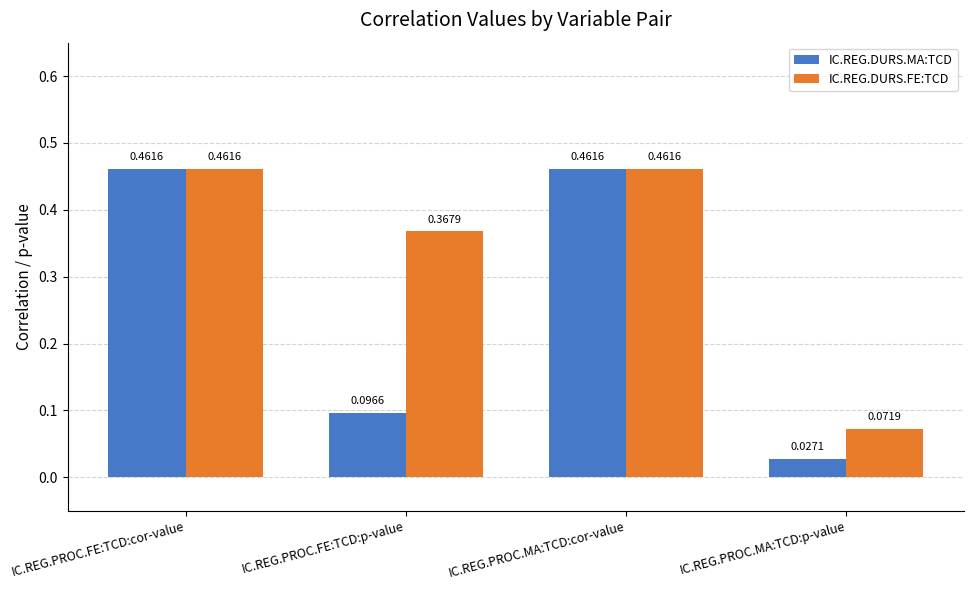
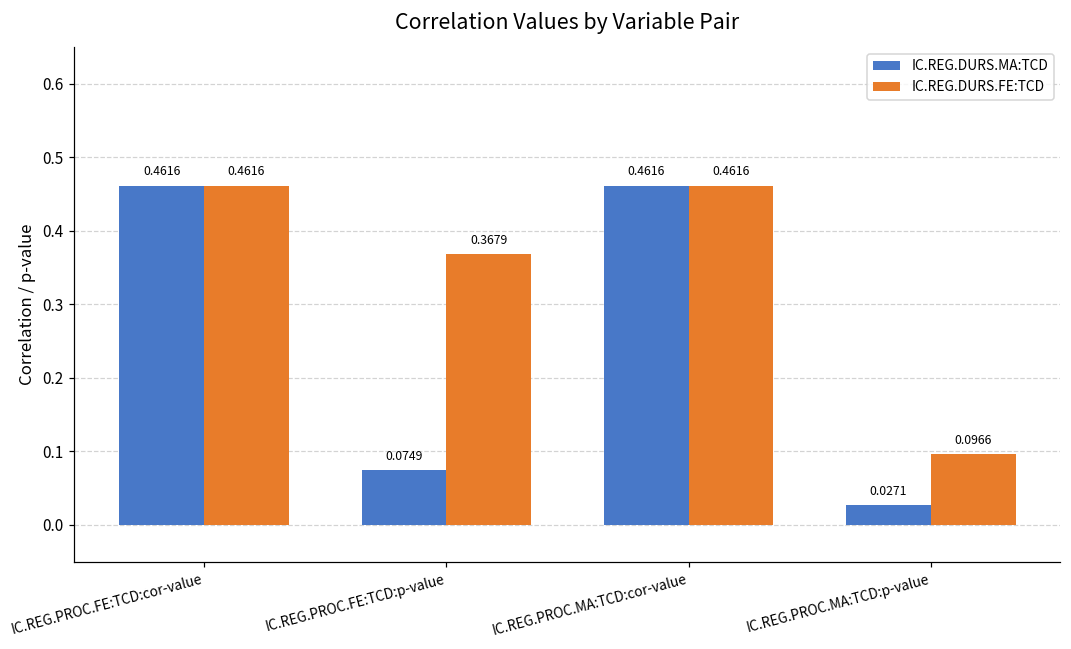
  {
    "IC.REG.DURS.MA:TCD": {
      "IC.REG.PROC.FE:TCD:cor-value": 0.4616,
-     "IC.REG.PROC.FE:TCD:p-value": 0.0966,
+     "IC.REG.PROC.FE:TCD:p-value": 0.0749,
      "IC.REG.PROC.MA:TCD:cor-value": 0.4616,
      "IC.REG.PROC.MA:TCD:p-value": 0.0271
    },
    "IC.REG.DURS.FE:TCD": {
      "IC.REG.PROC.FE:TCD:cor-value": 0.4616,
      "IC.REG.PROC.FE:TCD:p-value": 0.3679,
      "IC.REG.PROC.MA:TCD:cor-value": 0.4616,
-     "IC.REG.PROC.MA:TCD:p-value": 0.0719
+     "IC.REG.PROC.MA:TCD:p-value": 0.0966
    }
  }
